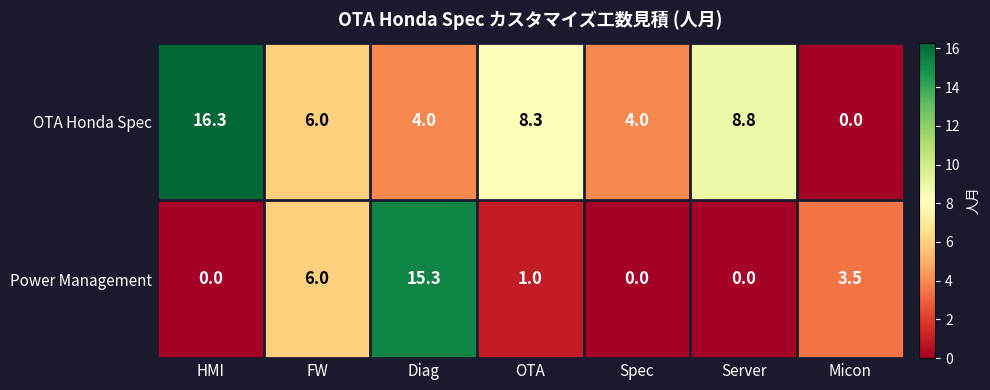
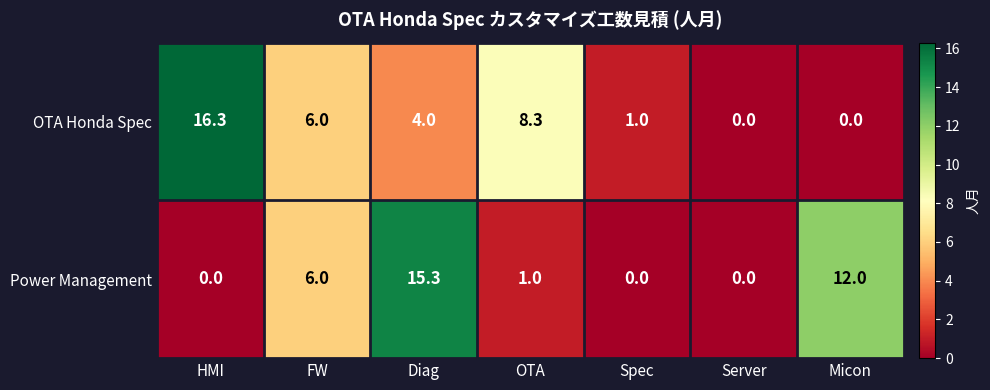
  {
    "OTA Honda Spec": {
      "HMI": 16.3,
      "FW": 6.0,
      "Diag": 4.0,
      "OTA": 8.3,
-     "Spec": 4.0,
-     "Server": 8.8,
+     "Spec": 1.0,
+     "Server": 0.0,
      "Micon": 0.0
    },
    "Power Management": {
      "HMI": 0.0,
      "FW": 6.0,
      "Diag": 15.3,
      "OTA": 1.0,
      "Spec": 0.0,
      "Server": 0.0,
-     "Micon": 3.5
+     "Micon": 12.0
    }
  }
